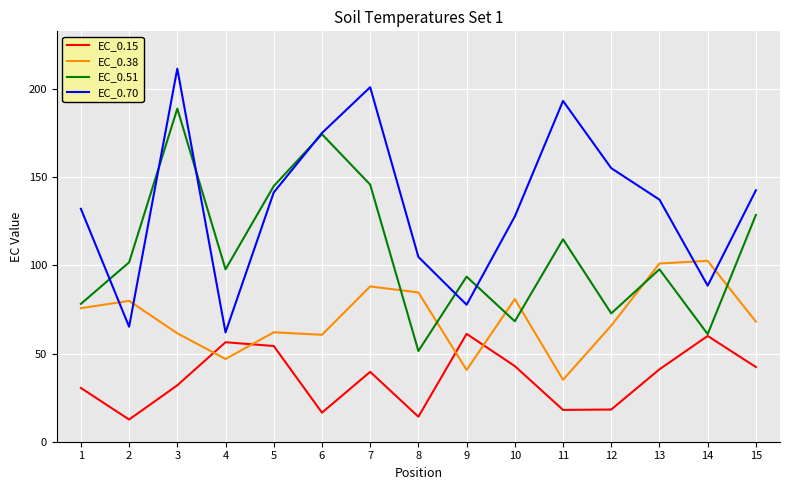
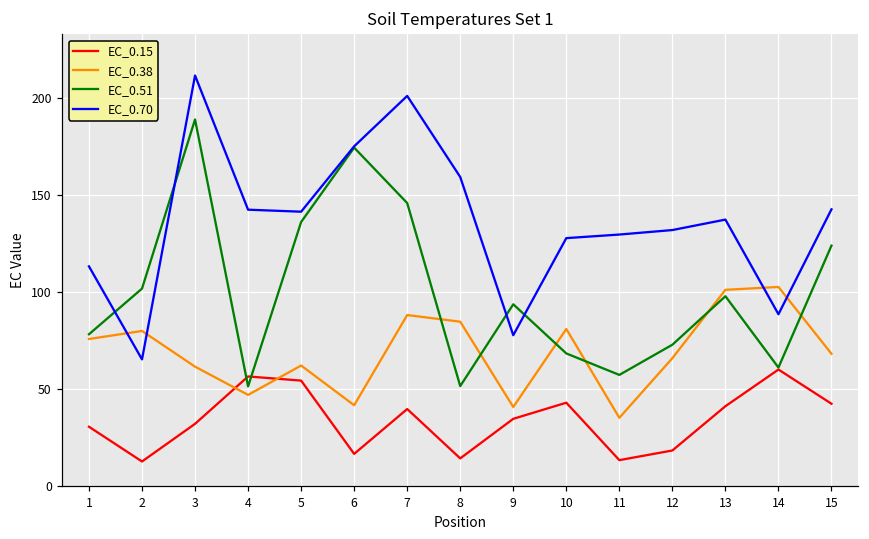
  {
    "EC_0.15": {
      "1": 31,
      "2": 13,
      "3": 32,
      "4": 56,
      "5": 54,
      "6": 17,
      "7": 40,
      "8": 14,
-     "9": 61,
+     "9": 35,
      "10": 43,
-     "11": 18,
+     "11": 13,
      "12": 18,
      "13": 41,
      "15": 42
    },
    "EC_0.38": {
      "1": 76,
      "2": 80,
      "3": 62,
      "4": 47,
      "5": 62,
-     "6": 61,
+     "6": 42,
      "7": 88,
      "8": 85,
      "9": 41,
      "10": 81,
      "11": 35,
      "12": 66,
      "13": 101,
      "14": 103,
      "15": 68
    },
    "EC_0.51": {
      "1": 78,
      "2": 102,
      "3": 189,
-     "4": 98,
-     "5": 145,
+     "4": 51,
+     "5": 136,
      "7": 146,
      "8": 51,
      "9": 94,
      "10": 68,
-     "11": 115,
+     "11": 57,
      "12": 73,
      "13": 98,
-     "15": 129
+     "15": 124
    },
    "EC_0.70": {
-     "1": 132,
+     "1": 113,
      "2": 65,
      "3": 212,
-     "4": 62,
+     "4": 142,
      "5": 141,
      "7": 201,
-     "8": 105,
+     "8": 159,
      "9": 78,
      "10": 128,
-     "11": 193,
-     "12": 155,
+     "11": 130,
+     "12": 132,
      "13": 137,
      "14": 89,
      "15": 143
    }
  }
